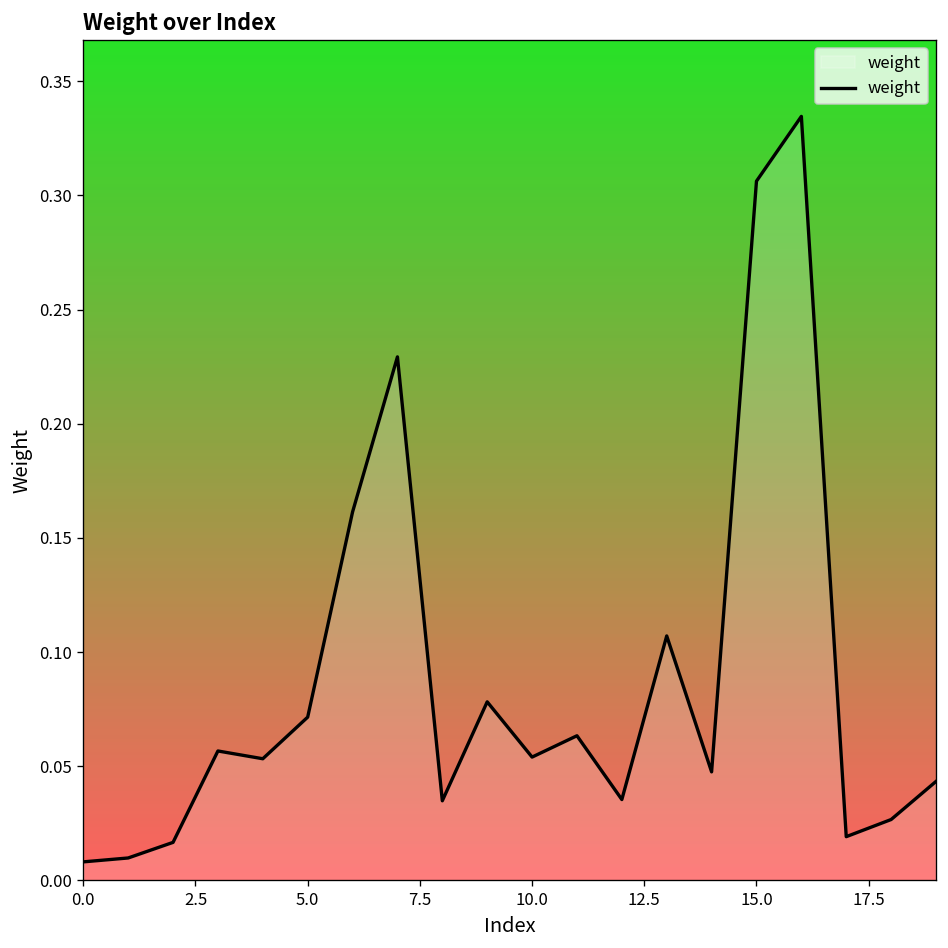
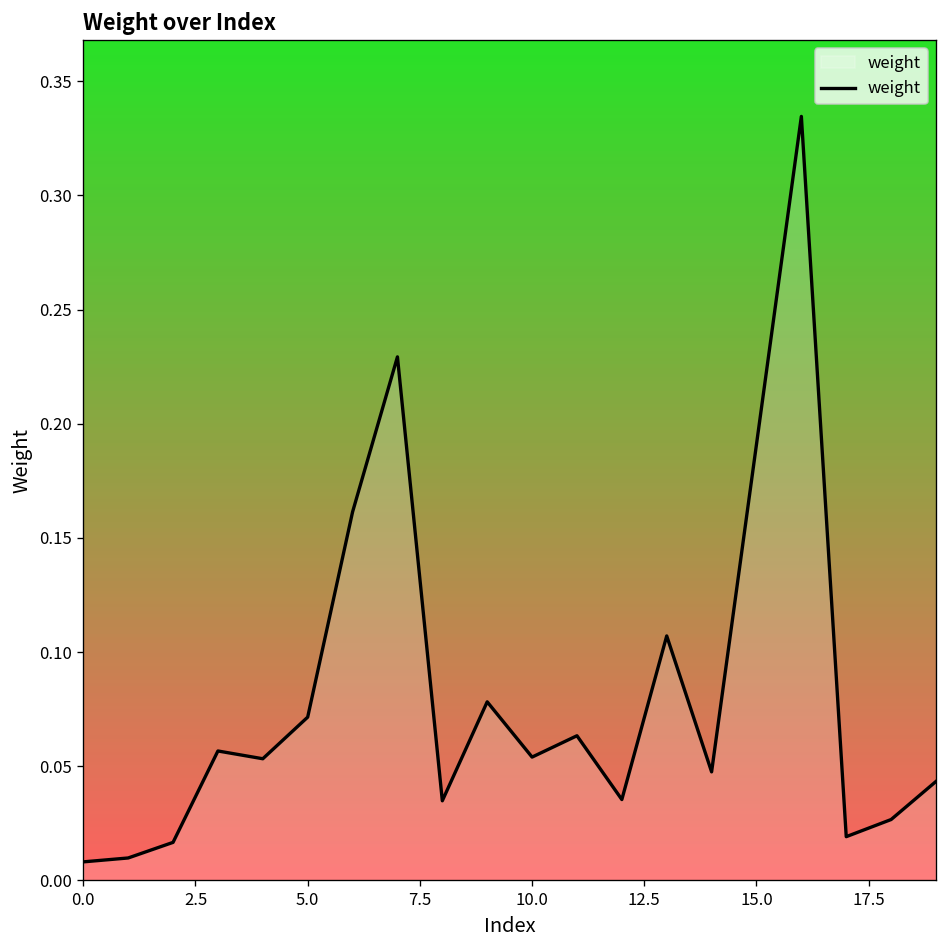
  {
    "0.0": 0.008,
    "5.0": 0.072,
    "10.0": 0.054,
-   "15.0": 0.306
+   "15.0": 0.191
  }
